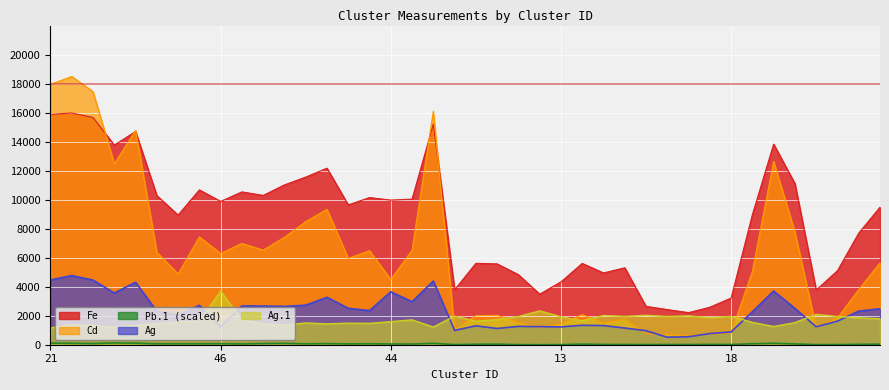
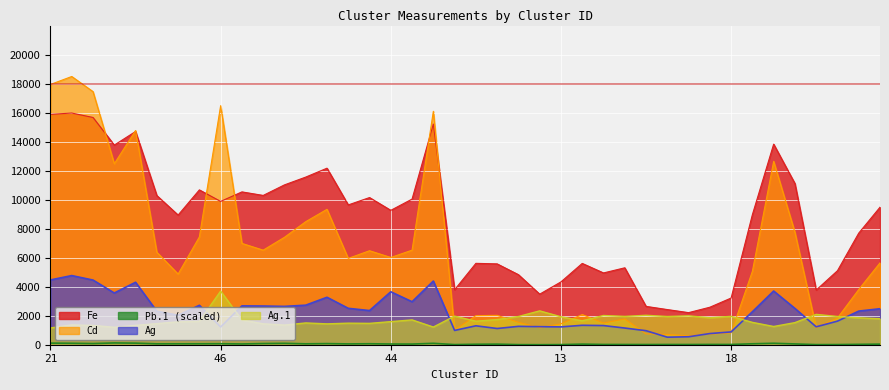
  {
    "Fe": {
      "46": 9900,
-     "44": 10000
+     "44": 9300
    },
    "Cd": {
-     "46": 6300,
-     "44": 4500
+     "46": 16500,
+     "44": 6000
    },
    "Pb.1 (scaled)": {
      "46": 100,
      "44": 0
    },
    "Ag": {
      "44": 3700
    },
    "Ag.1": {
      "46": 3700,
      "44": 1600
    }
  }
